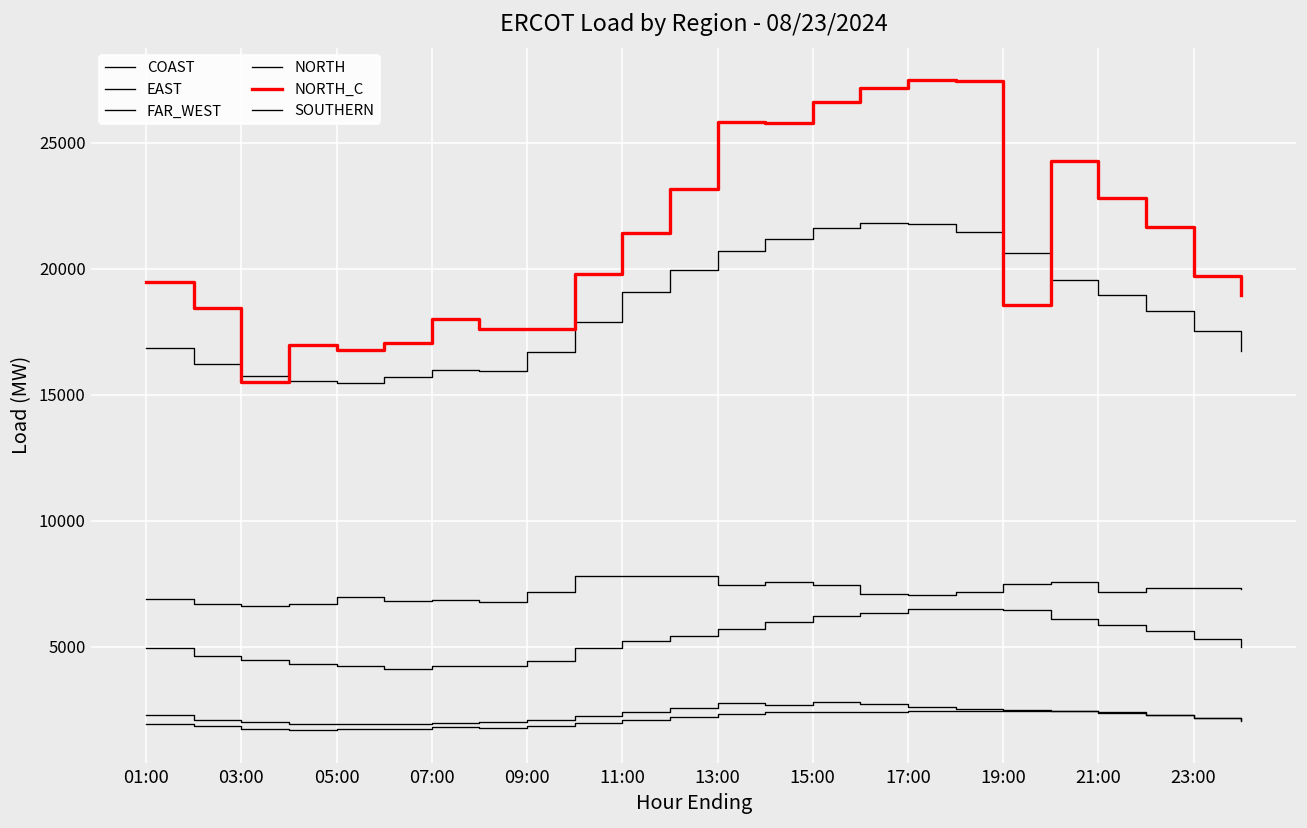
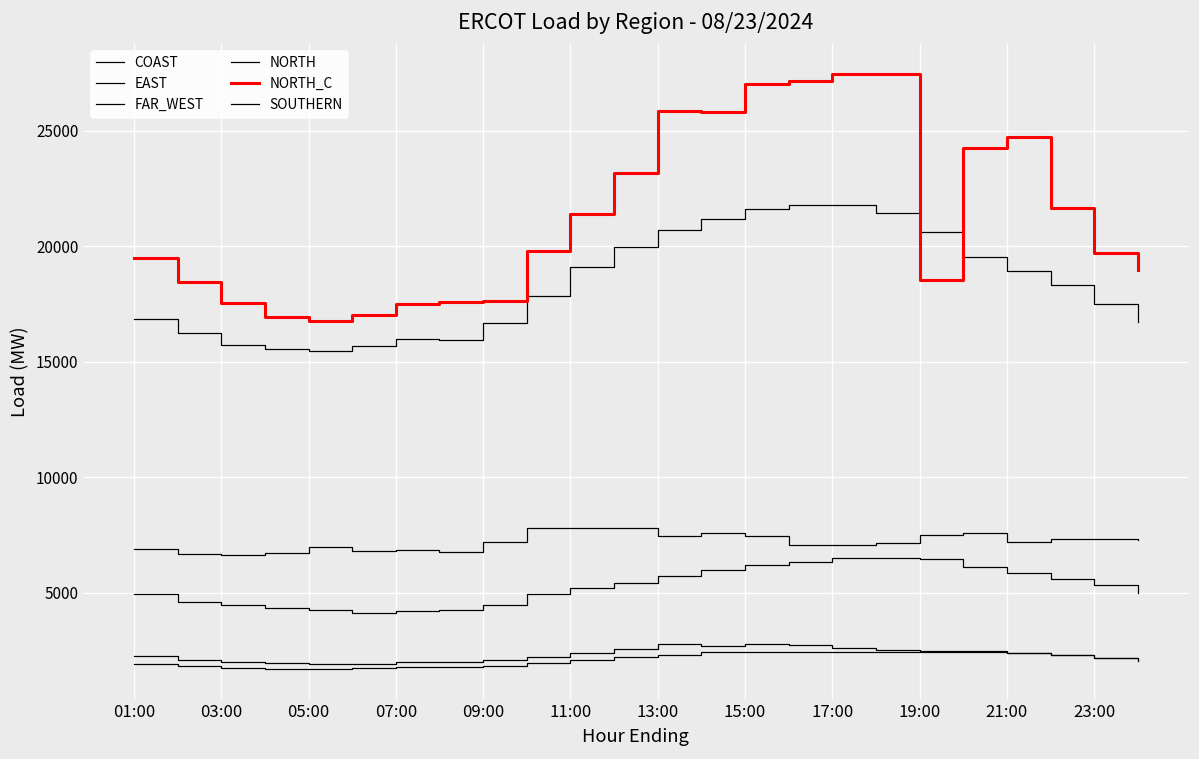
  {
    "NORTH_C": {
      "01:00": 19500,
-     "03:00": 15500,
+     "03:00": 17600,
      "05:00": 16800,
-     "07:00": 18000,
+     "07:00": 17500,
      "09:00": 17600,
      "11:00": 21400,
      "13:00": 25800,
-     "15:00": 26600,
+     "15:00": 27000,
      "17:00": 27500,
      "19:00": 18600,
-     "21:00": 22800,
+     "21:00": 24800,
      "23:00": 19700
    }
  }
